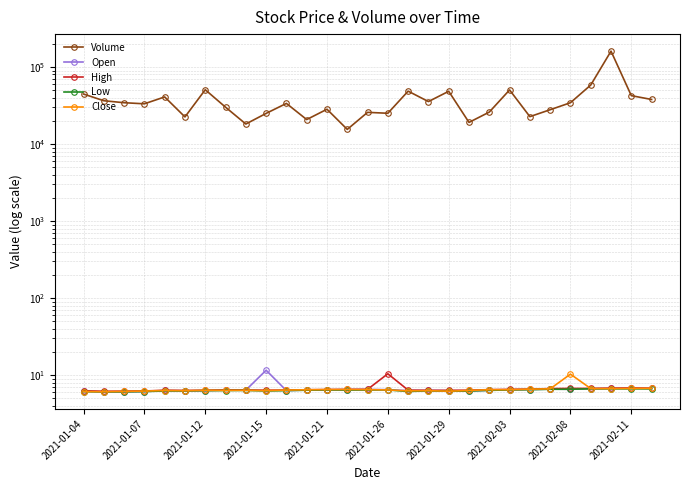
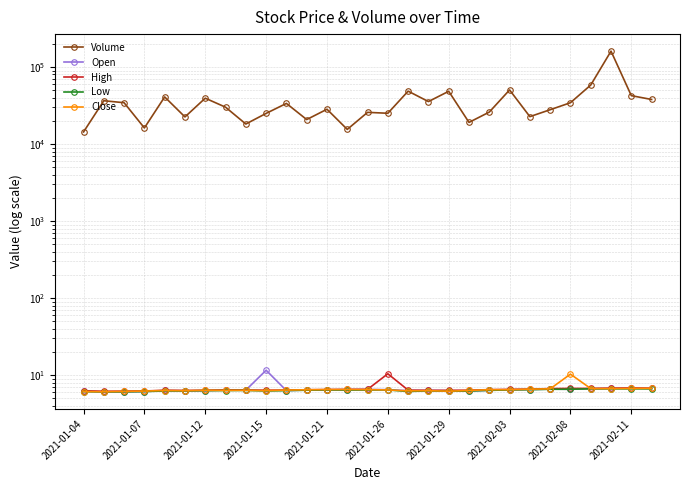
  {
    "Volume": {
-     "2021-01-04": 40000,
-     "2021-01-07": 33000,
-     "2021-01-12": 50000,
+     "2021-01-04": 14000,
+     "2021-01-07": 16000,
+     "2021-01-12": 40000,
      "2021-01-15": 25000,
      "2021-01-21": 28000,
      "2021-01-26": 25000,
      "2021-01-29": 50000,
      "2021-02-03": 50000,
      "2021-02-08": 30000,
      "2021-02-11": 40000
    },
    "Open": {
      "2021-01-15": 12
    },
    "High": {
      "2021-01-26": 10
    },
    "Close": {
      "2021-02-08": 10
    }
  }
